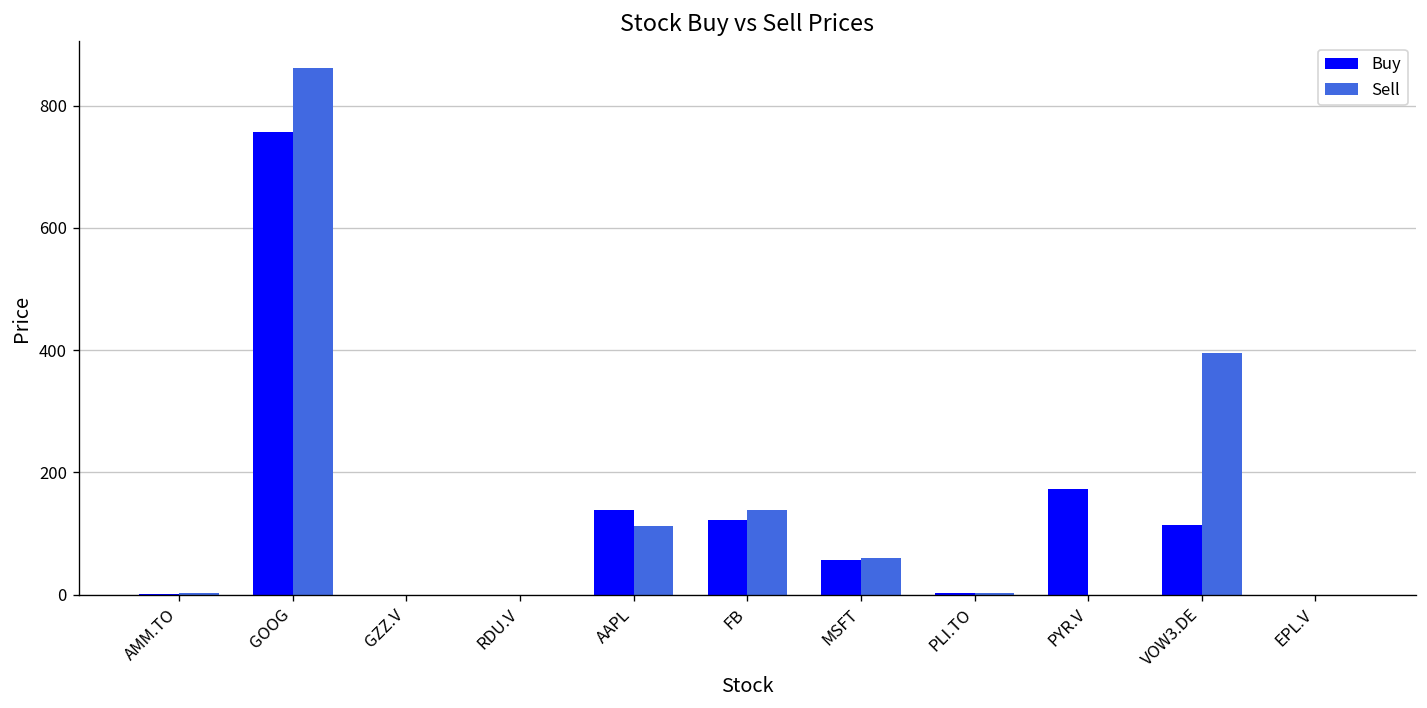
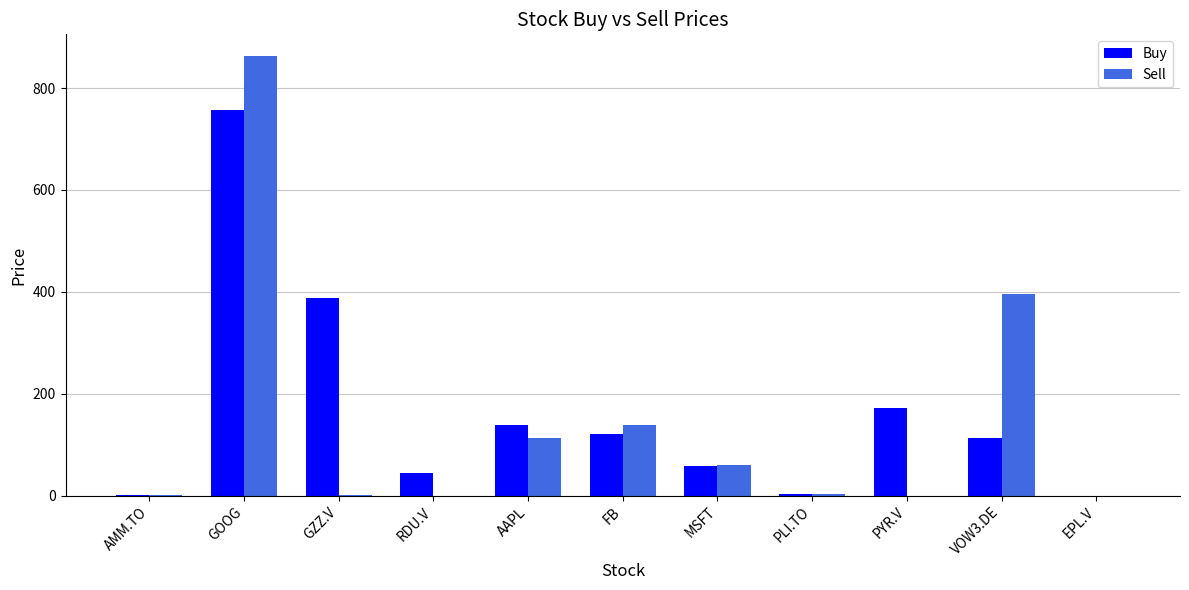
  {
    "Buy": {
      "GOOG": 760,
-     "GZZ.V": 0,
-     "RDU.V": 0,
+     "GZZ.V": 390,
+     "RDU.V": 40,
      "AAPL": 140,
      "FB": 120,
      "MSFT": 60,
      "PYR.V": 170,
      "VOW3.DE": 110
    },
    "Sell": {
      "GOOG": 860,
      "AAPL": 110,
      "FB": 140,
      "MSFT": 60,
      "VOW3.DE": 390
    }
  }
